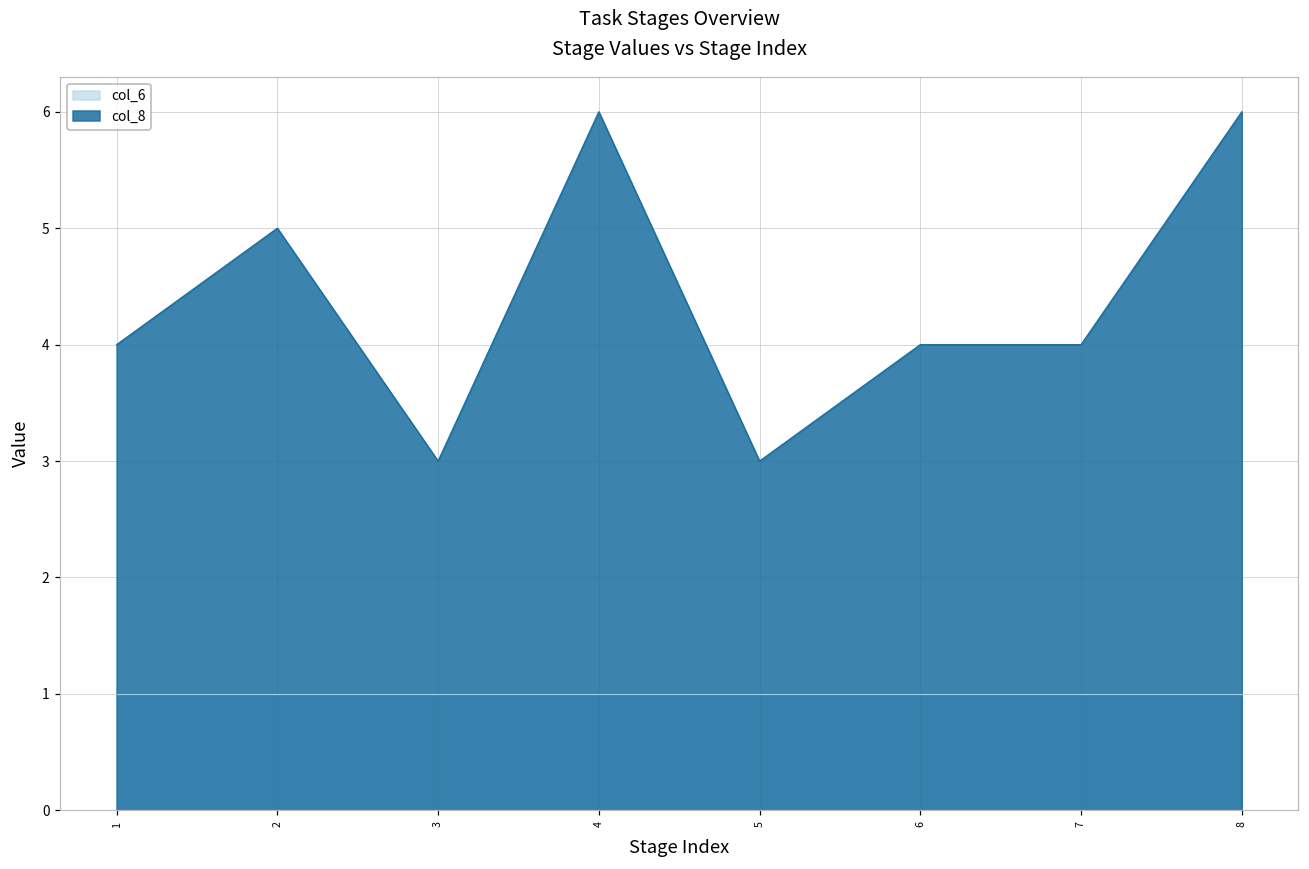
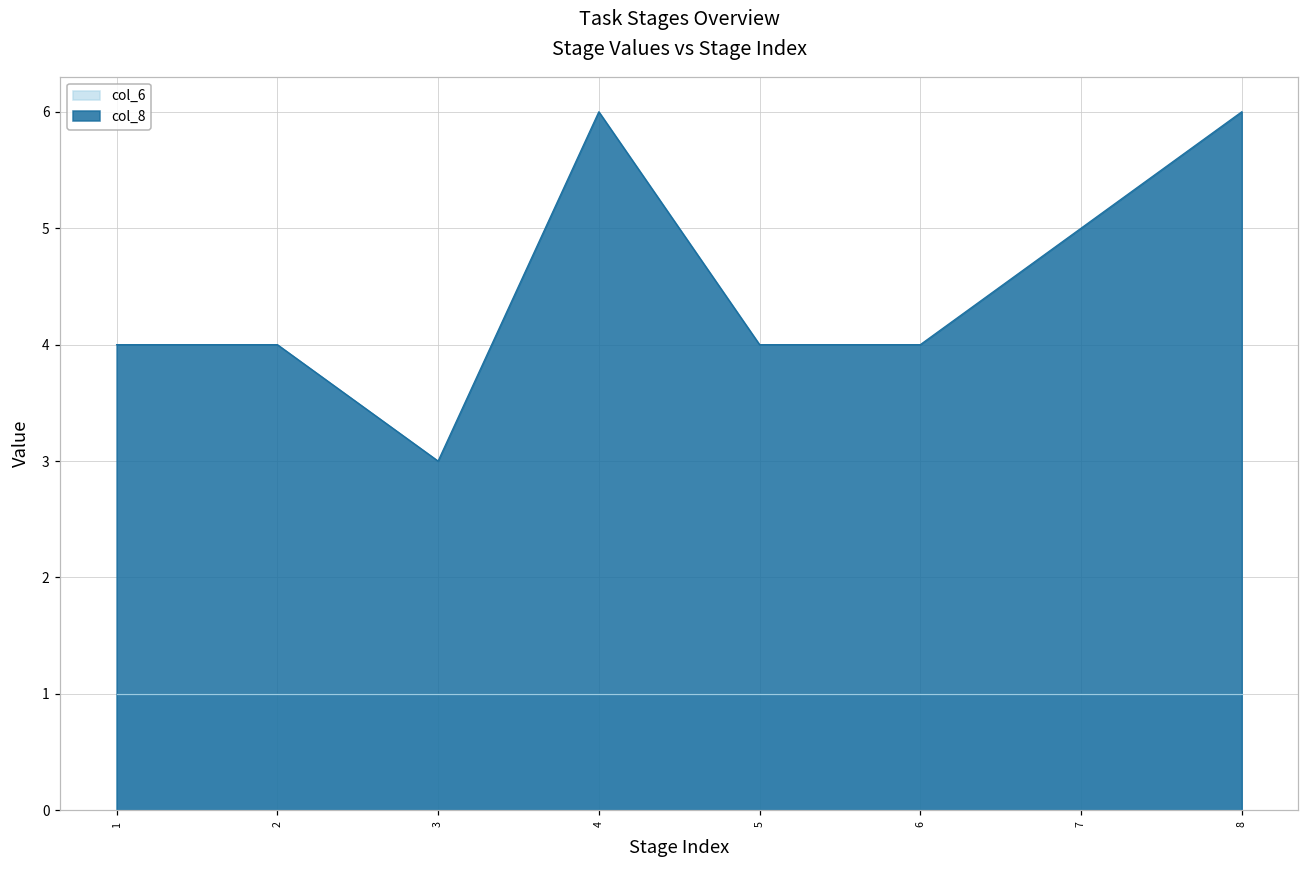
  {
    "col_6": {
      "1": 1,
      "2": 1,
      "3": 1,
      "4": 1,
      "5": 1,
      "6": 1,
      "7": 1,
      "8": 1
    },
    "col_8": {
      "1": 4,
-     "2": 5,
+     "2": 4,
      "3": 3,
      "4": 6,
-     "5": 3,
+     "5": 4,
      "6": 4,
-     "7": 4,
+     "7": 5,
      "8": 6
    }
  }
